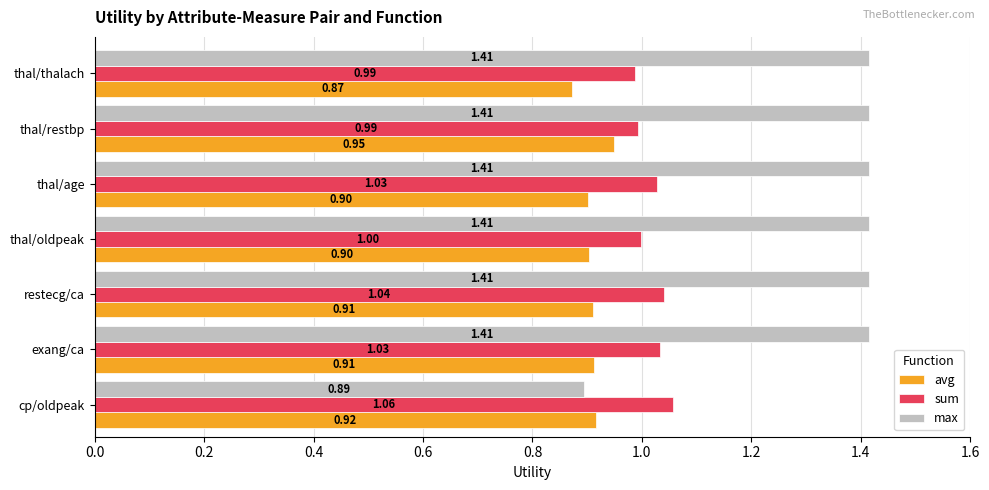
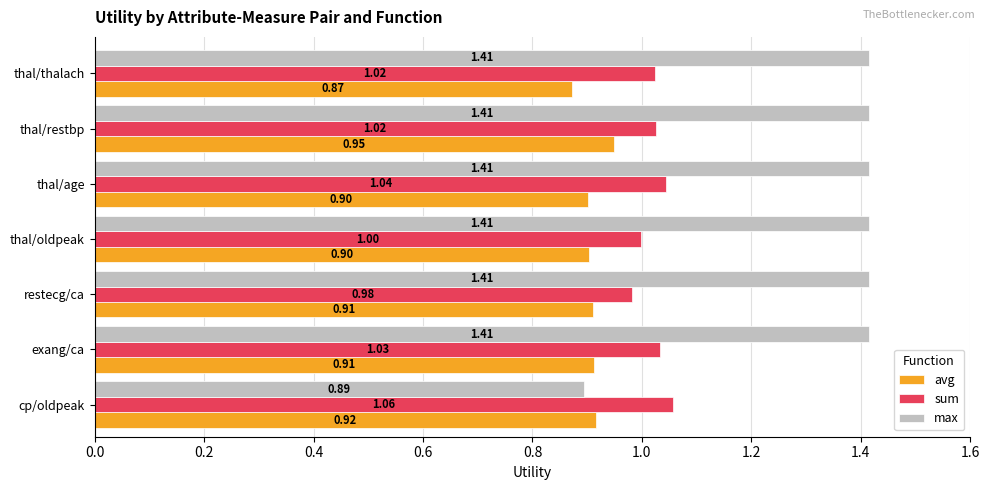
  {
    "avg": {
      "thal/thalach": 0.87,
      "thal/restbp": 0.95,
      "thal/age": 0.90,
      "thal/oldpeak": 0.90,
      "restecg/ca": 0.91,
      "exang/ca": 0.91,
      "cp/oldpeak": 0.92
    },
    "sum": {
-     "thal/thalach": 0.99,
-     "thal/restbp": 0.99,
-     "thal/age": 1.03,
+     "thal/thalach": 1.02,
+     "thal/restbp": 1.02,
+     "thal/age": 1.04,
      "thal/oldpeak": 1.00,
-     "restecg/ca": 1.04,
+     "restecg/ca": 0.98,
      "exang/ca": 1.03,
      "cp/oldpeak": 1.06
    },
    "max": {
      "thal/thalach": 1.41,
      "thal/restbp": 1.41,
      "thal/age": 1.41,
      "thal/oldpeak": 1.41,
      "restecg/ca": 1.41,
      "exang/ca": 1.41,
      "cp/oldpeak": 0.89
    }
  }
